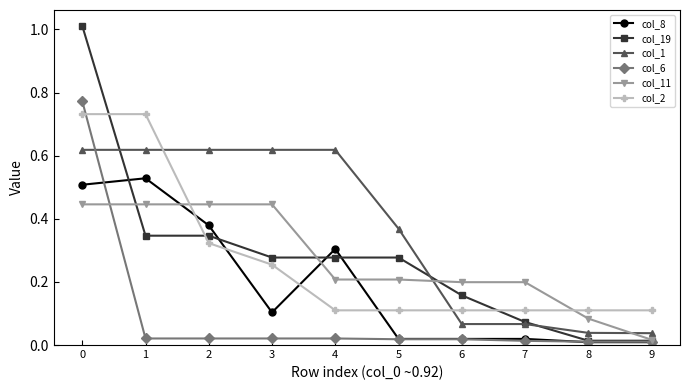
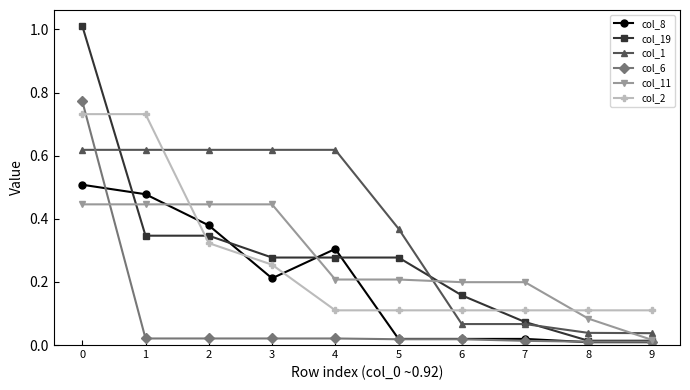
  {
    "col_8": {
      "0": 0.51,
-     "1": 0.53,
+     "1": 0.48,
      "2": 0.38,
-     "3": 0.10,
+     "3": 0.21,
      "4": 0.30
    }
  }
